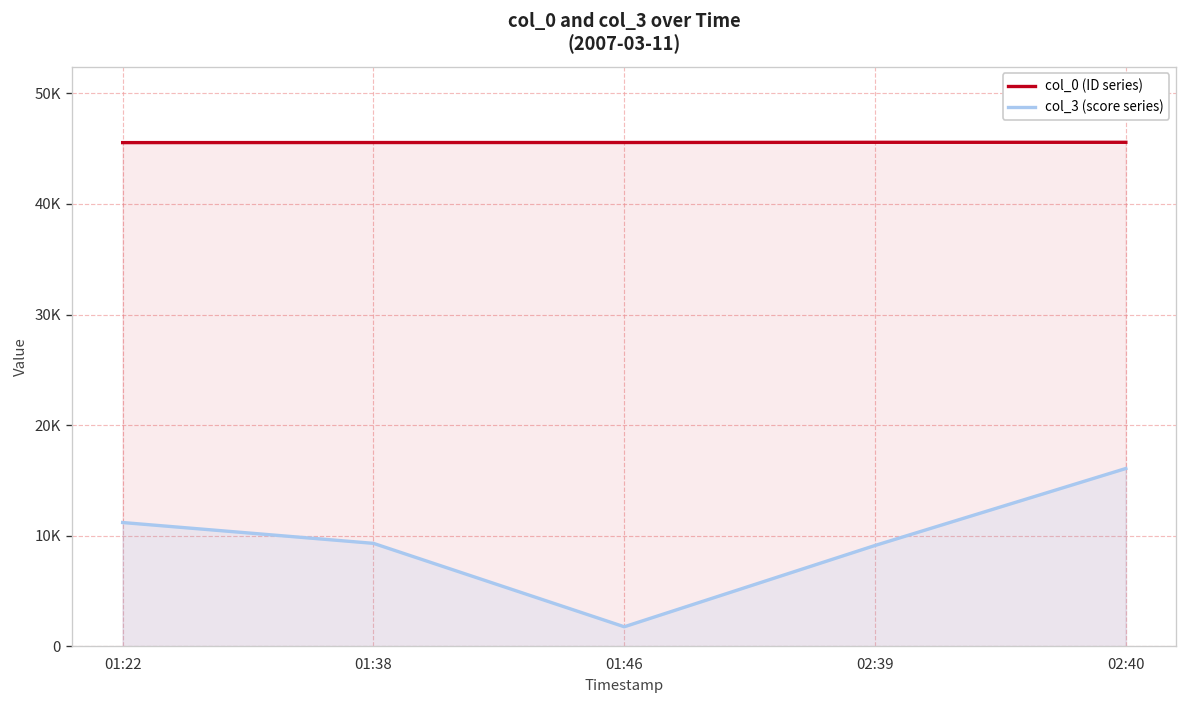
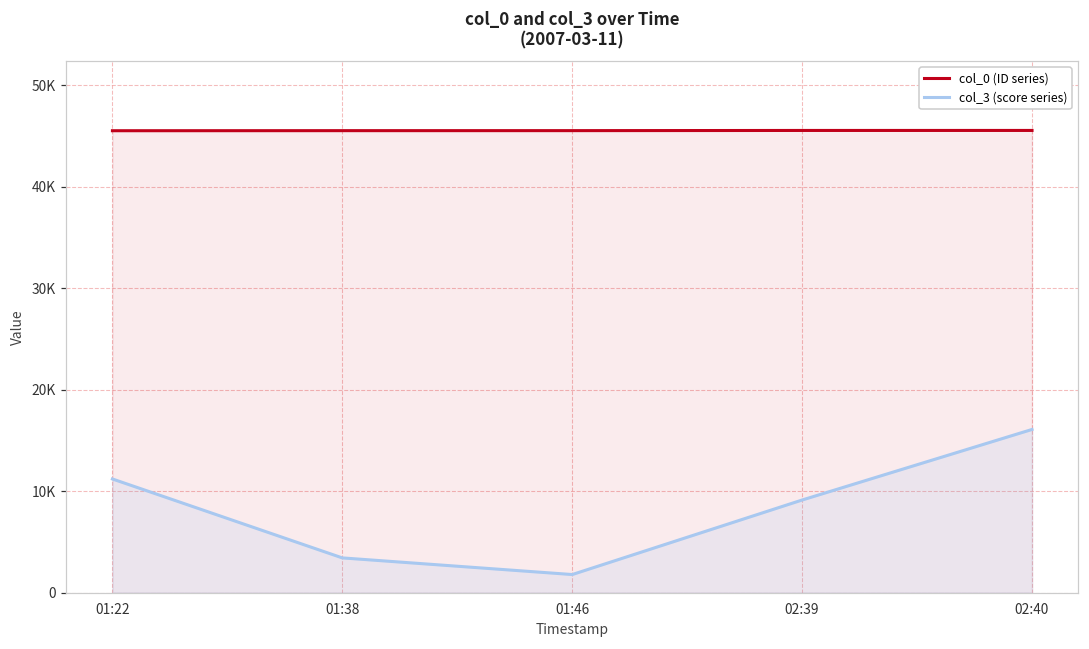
  {
    "col_0 (ID series)": {
      "01:22": 46000,
      "01:38": 46000,
      "01:46": 46000,
      "02:39": 46000,
      "02:40": 46000
    },
    "col_3 (score series)": {
      "01:22": 11000,
-     "01:38": 9000,
+     "01:38": 3000,
      "01:46": 2000,
      "02:39": 9000,
      "02:40": 16000
    }
  }
